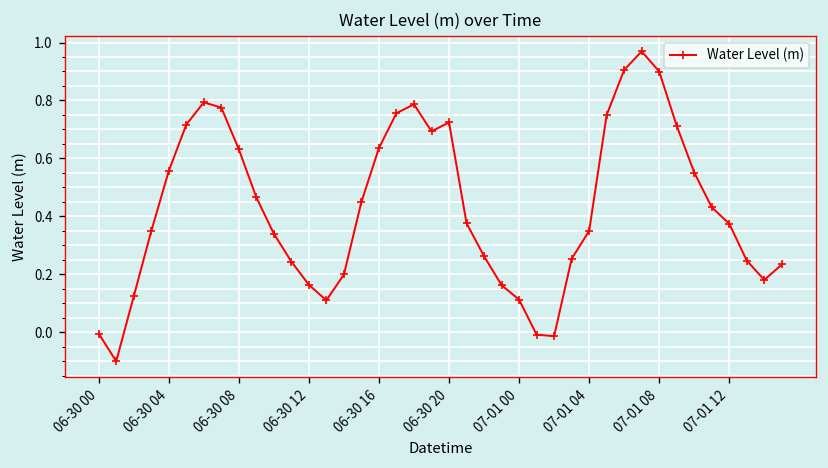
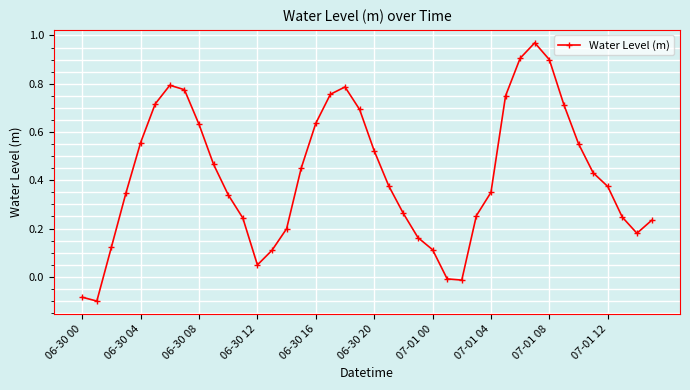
  {
-   "06-30 00": 0.00,
+   "06-30 00": -0.08,
    "06-30 04": 0.56,
    "06-30 08": 0.63,
-   "06-30 12": 0.16,
+   "06-30 12": 0.05,
    "06-30 16": 0.64,
-   "06-30 20": 0.72,
+   "06-30 20": 0.52,
    "07-01 00": 0.11,
    "07-01 04": 0.35,
    "07-01 08": 0.90,
    "07-01 12": 0.37
  }
